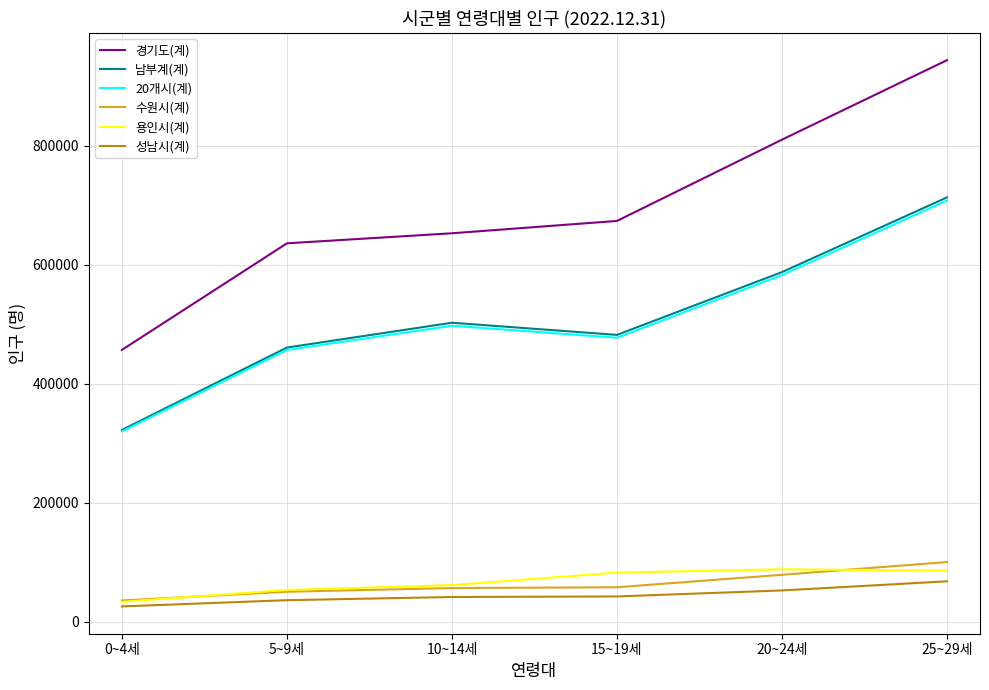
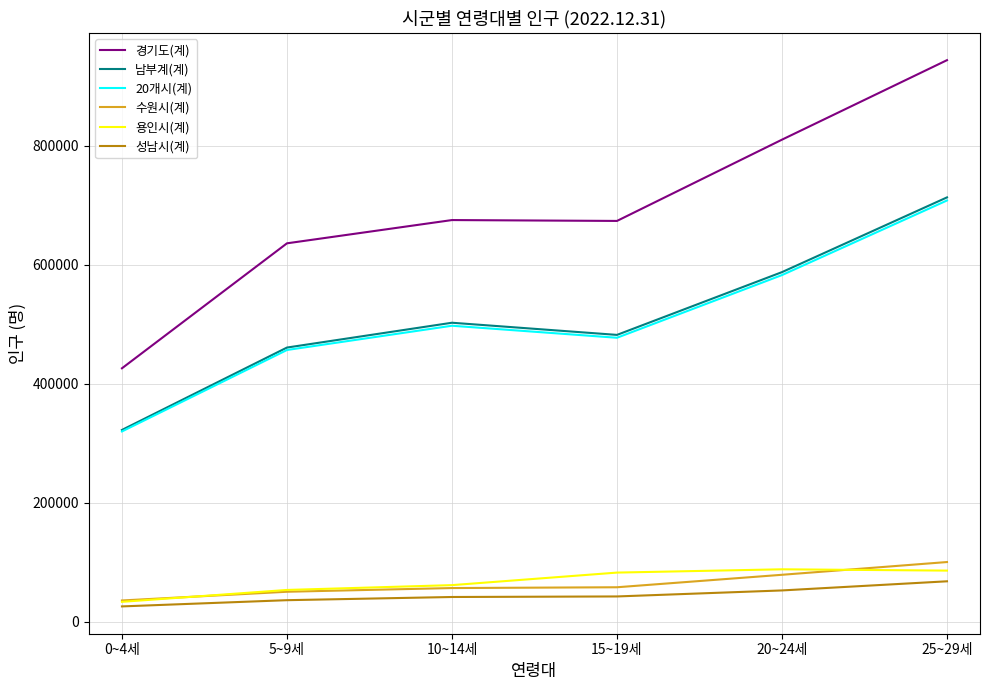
  {
    "경기도(계)": {
-     "0~4세": 460000,
+     "0~4세": 430000,
      "5~9세": 640000,
-     "10~14세": 650000,
+     "10~14세": 680000,
      "15~19세": 670000,
      "20~24세": 810000,
      "25~29세": 940000
    },
    "남부계(계)": {
      "10~14세": 500000,
      "15~19세": 480000,
      "20~24세": 590000,
      "25~29세": 710000
    },
    "20개시(계)": {
      "10~14세": 500000,
      "15~19세": 480000,
      "20~24세": 580000,
      "25~29세": 710000
    },
    "용인시(계)": {
      "10~14세": 60000,
      "15~19세": 80000,
      "20~24세": 90000,
      "25~29세": 90000
    }
  }
